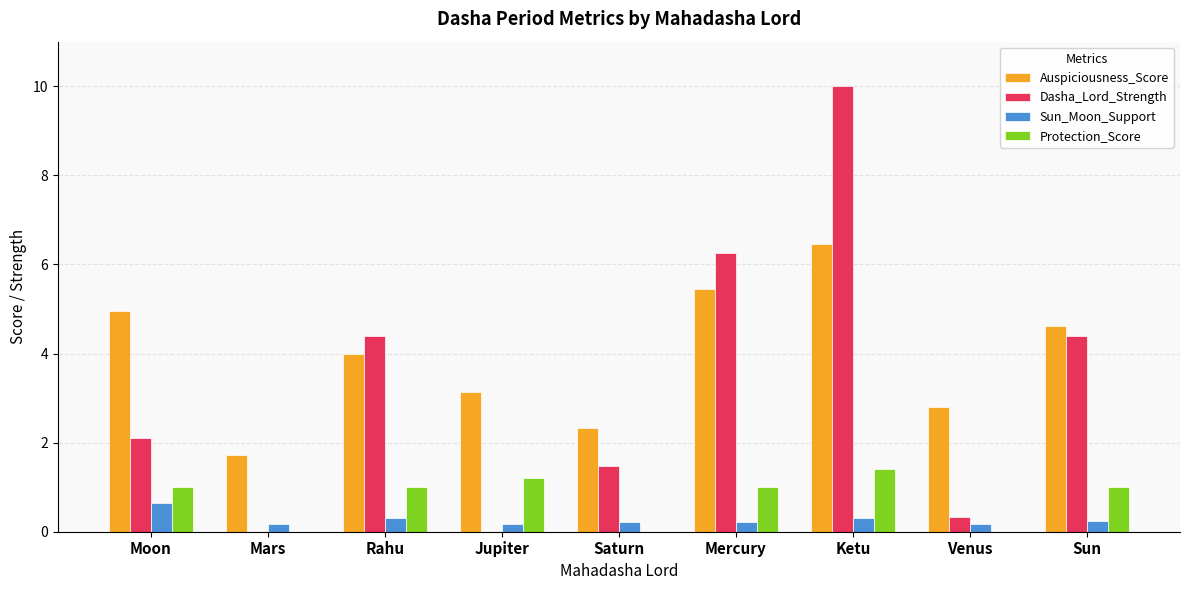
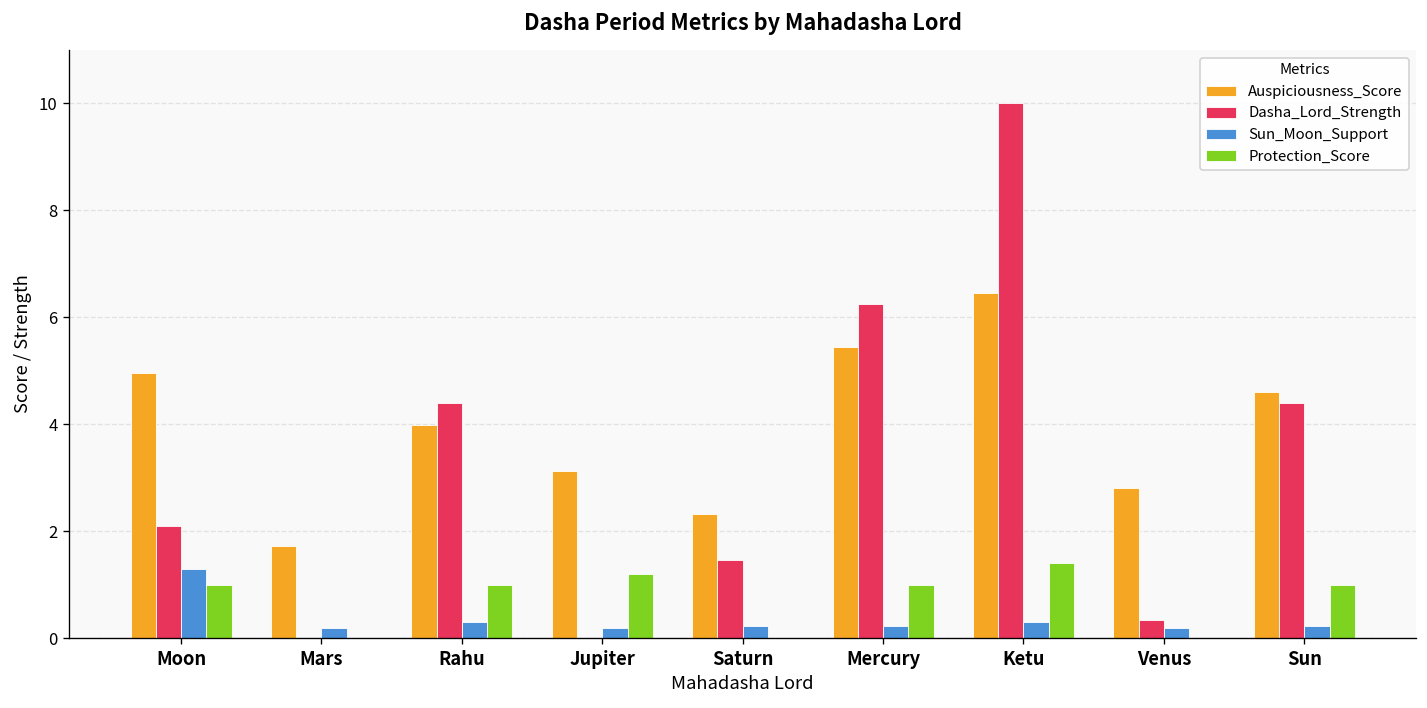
  {
    "Auspiciousness_Score": {
      "Moon": 5.0,
      "Mars": 1.7,
      "Rahu": 4.0,
      "Jupiter": 3.1,
      "Saturn": 2.3,
      "Mercury": 5.5,
      "Ketu": 6.5,
      "Venus": 2.8,
      "Sun": 4.6
    },
    "Dasha_Lord_Strength": {
      "Moon": 2.1,
      "Mars": 0.0,
      "Rahu": 4.4,
      "Jupiter": 0.0,
      "Saturn": 1.5,
      "Mercury": 6.3,
      "Ketu": 10.0,
      "Venus": 0.3,
      "Sun": 4.4
    },
    "Sun_Moon_Support": {
-     "Moon": 0.7,
+     "Moon": 1.3,
      "Mars": 0.2,
      "Rahu": 0.3,
      "Jupiter": 0.2,
      "Saturn": 0.2,
      "Mercury": 0.2,
      "Ketu": 0.3,
      "Venus": 0.2,
      "Sun": 0.2
    },
    "Protection_Score": {
      "Moon": 1.0,
      "Mars": 0.0,
      "Rahu": 1.0,
      "Jupiter": 1.2,
      "Saturn": 0.0,
      "Mercury": 1.0,
      "Ketu": 1.4,
      "Venus": 0.0,
      "Sun": 1.0
    }
  }
